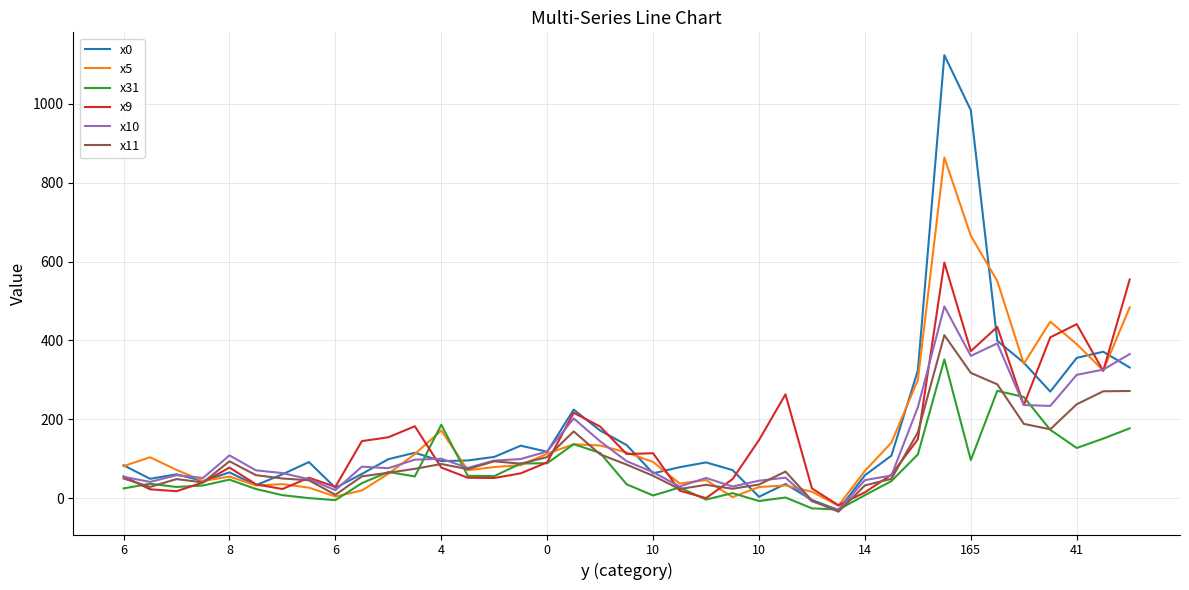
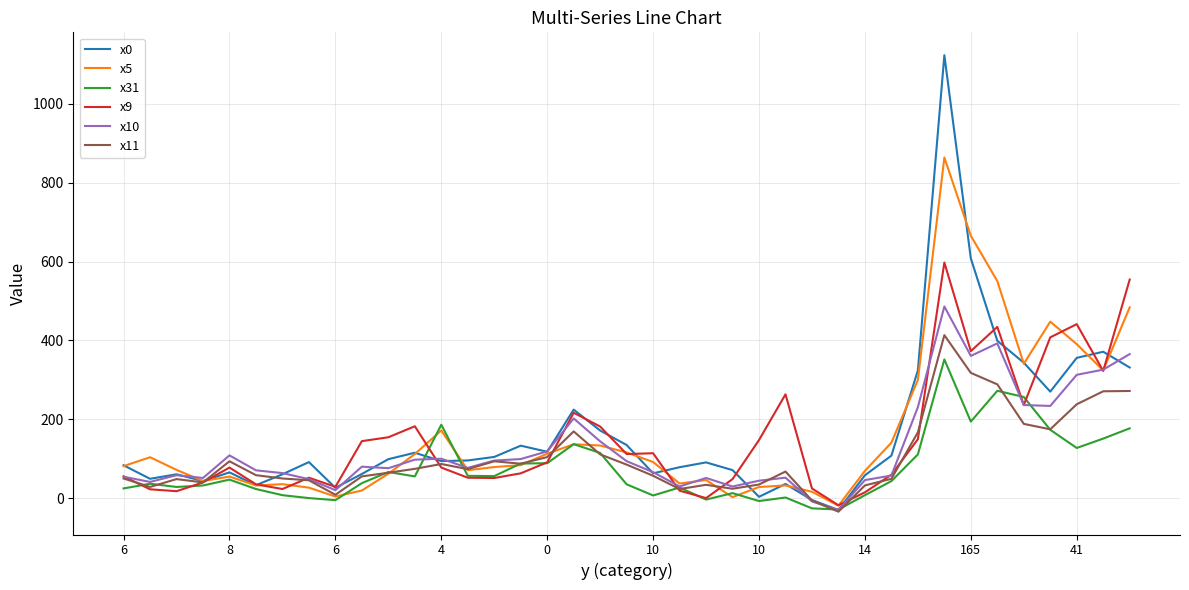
  {
    "x0": {
      "8": 70,
-     "165": 980,
+     "165": 610,
      "41": 360
    },
    "x5": {
      "8": 50,
      "4": 170,
      "165": 670,
      "41": 390
    },
    "x31": {
      "8": 50,
      "4": 190,
-     "165": 100,
+     "165": 190,
      "41": 130
    },
    "x9": {
      "8": 80,
      "4": 80,
      "165": 370,
      "41": 440
    },
    "x10": {
      "8": 110,
      "165": 360,
      "41": 310
    },
    "x11": {
      "8": 90,
      "4": 90,
      "0": 100,
      "165": 320,
      "41": 240
    }
  }
